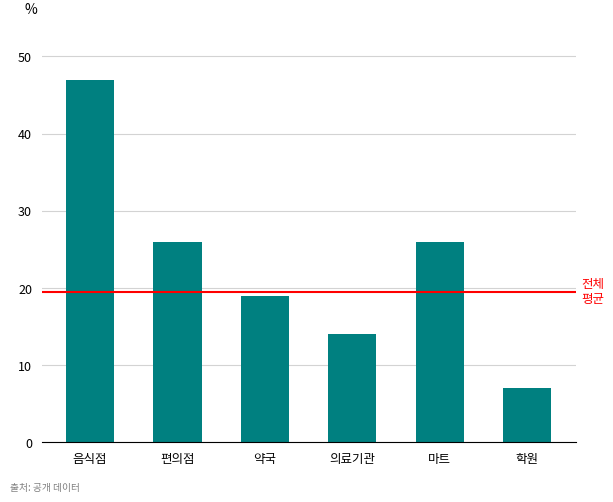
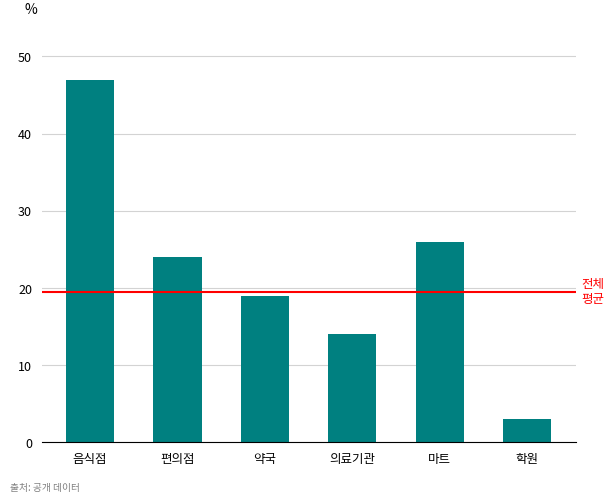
  {
    "음식점": 47,
-   "편의점": 26,
+   "편의점": 24,
    "약국": 19,
    "의료기관": 14,
    "마트": 26,
-   "학원": 7
+   "학원": 3
  }
